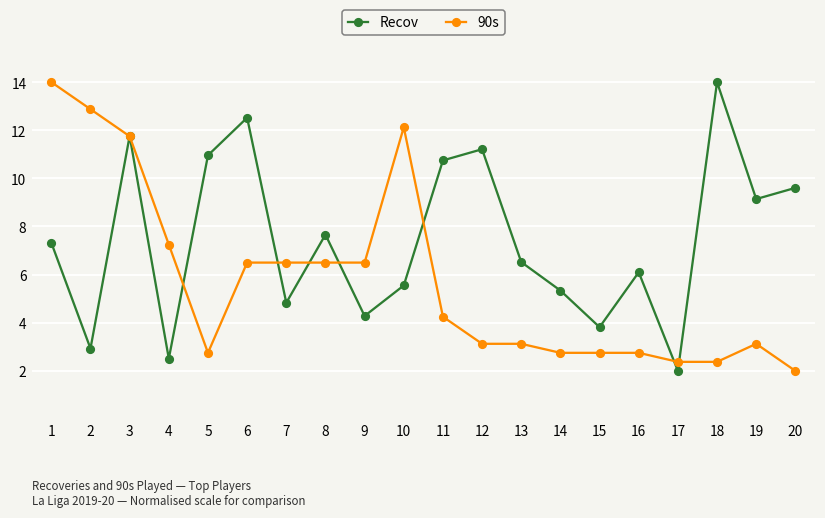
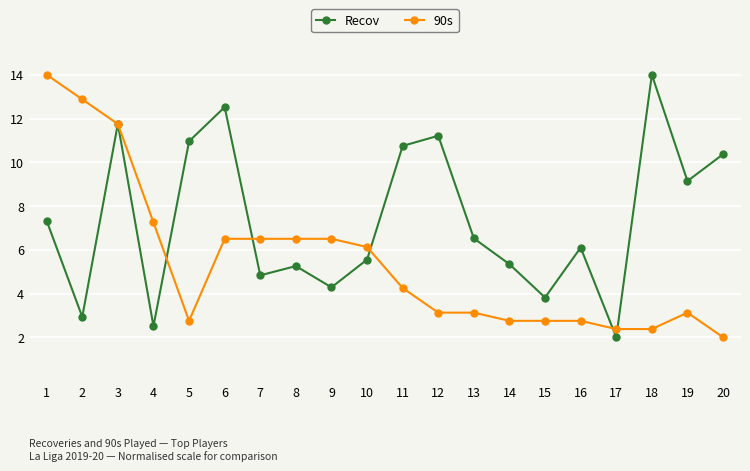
  {
    "Recov": {
      "1": 7.3,
      "2": 2.9,
      "4": 2.5,
      "5": 11.0,
      "6": 12.5,
      "7": 4.8,
-     "8": 7.7,
+     "8": 5.3,
      "9": 4.3,
      "10": 5.5,
      "11": 10.7,
      "12": 11.2,
      "13": 6.5,
      "14": 5.3,
      "15": 3.8,
      "16": 6.1,
      "17": 2.0,
      "18": 14.0,
      "19": 9.1,
-     "20": 9.6
+     "20": 10.4
    },
    "90s": {
      "1": 14.0,
      "2": 12.9,
      "4": 7.3,
      "5": 2.8,
      "6": 6.5,
      "7": 6.5,
      "8": 6.5,
      "9": 6.5,
-     "10": 12.1,
+     "10": 6.1,
      "11": 4.3,
      "12": 3.1,
      "13": 3.1,
      "14": 2.8,
      "15": 2.8,
      "16": 2.8,
      "17": 2.4,
      "18": 2.4,
      "19": 3.1,
      "20": 2.0
    }
  }
